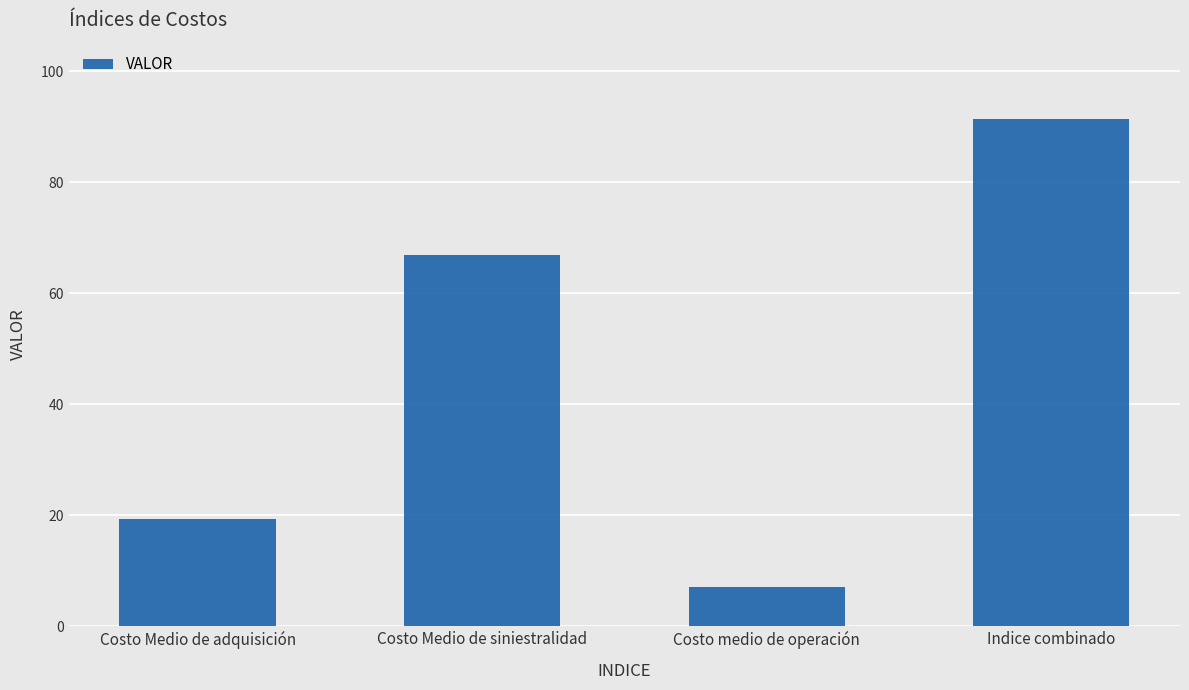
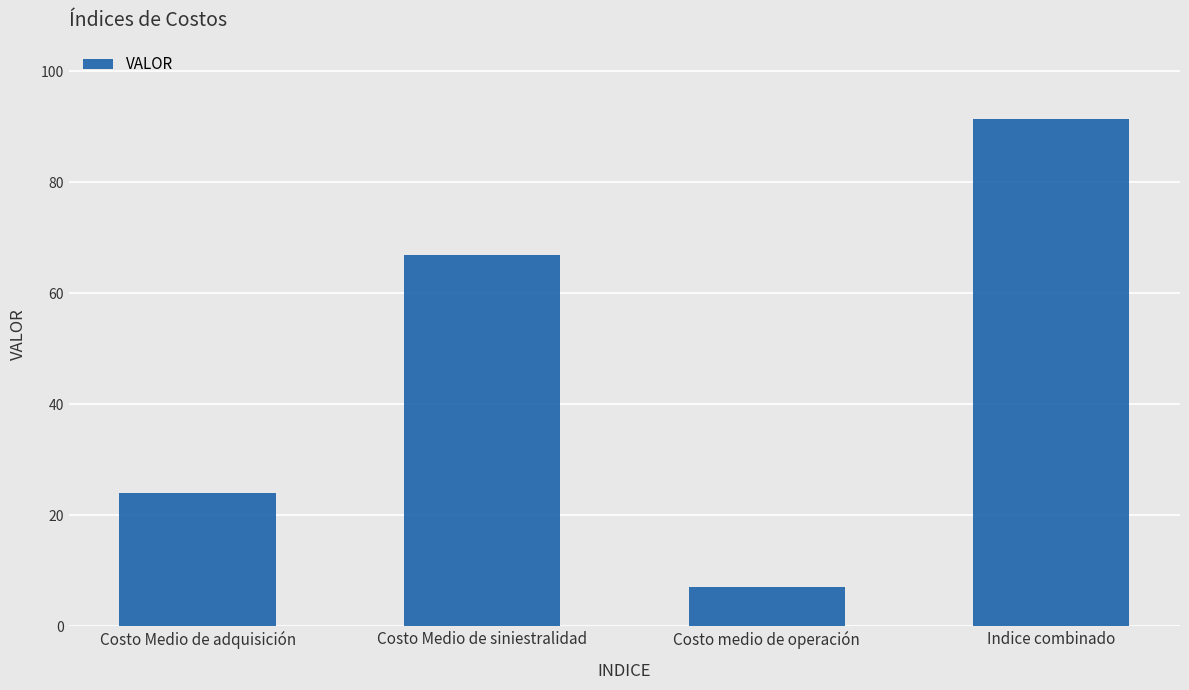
  {
-   "Costo Medio de adquisición": 19,
+   "Costo Medio de adquisición": 24,
    "Costo Medio de siniestralidad": 67,
    "Costo medio de operación": 7,
    "Indice combinado": 91
  }
